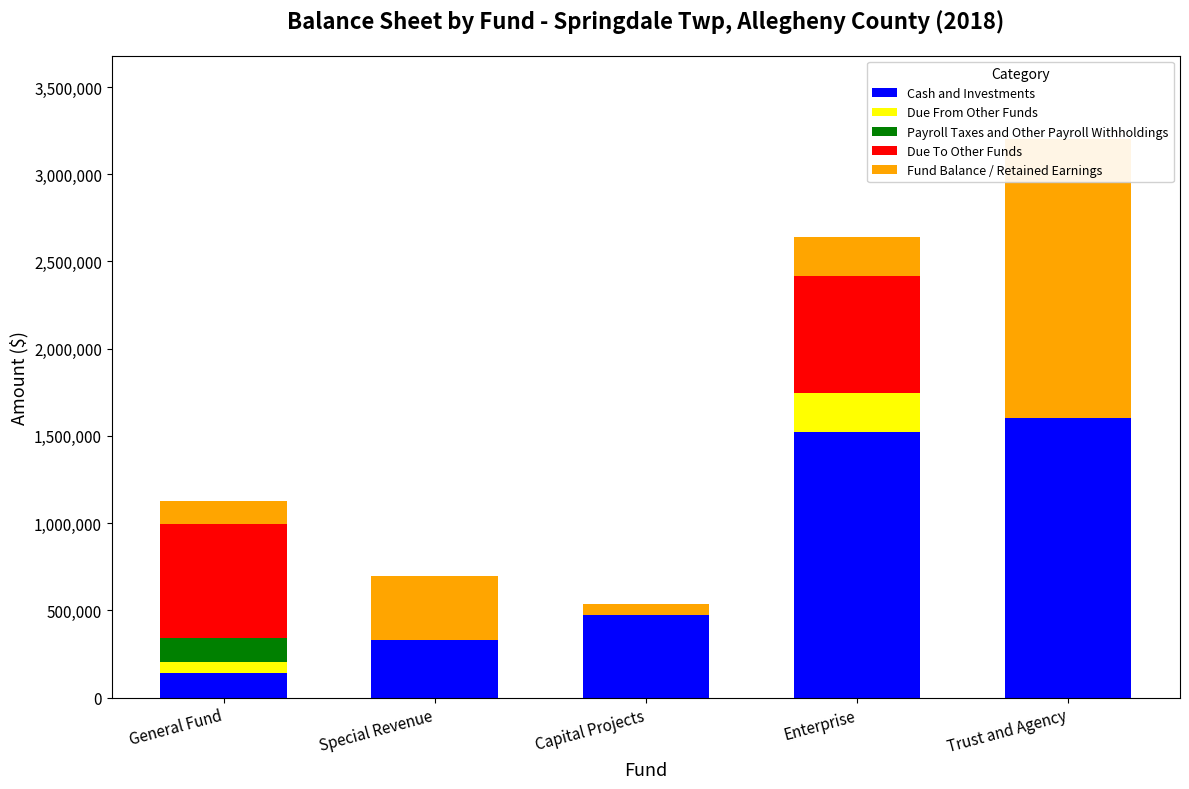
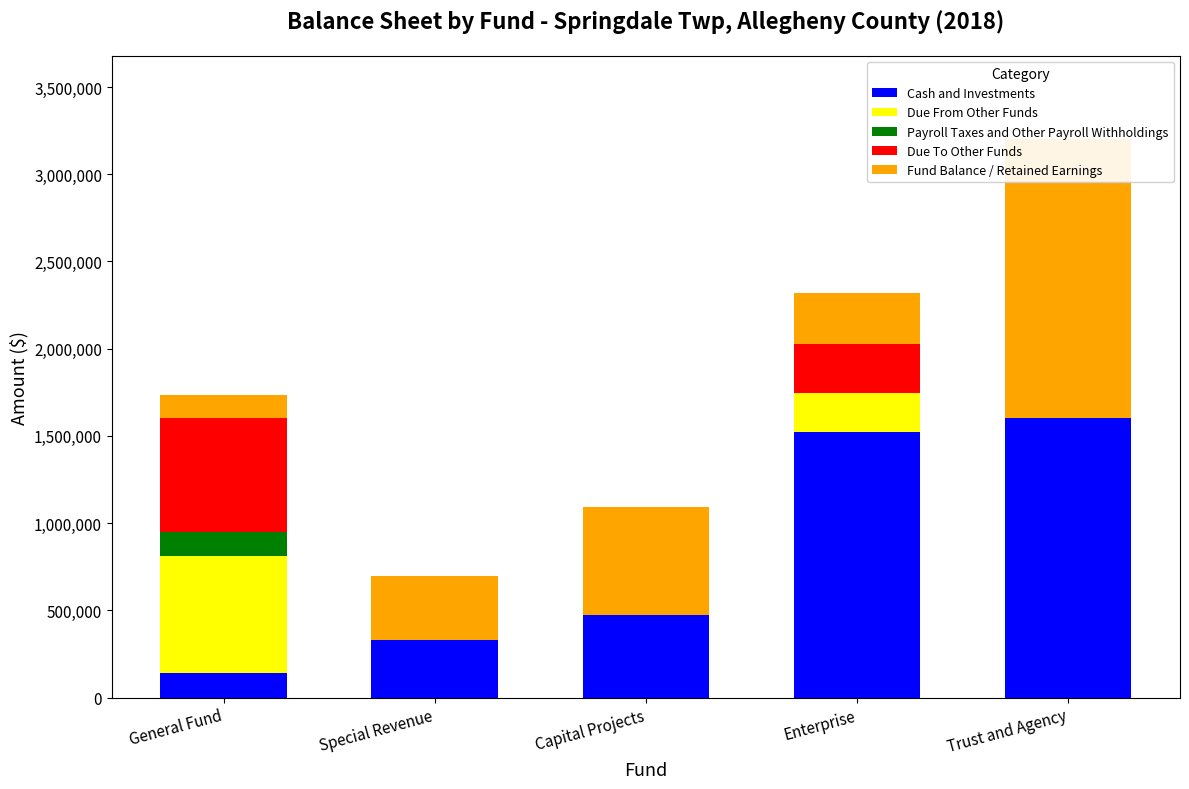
  {
    "Cash and Investments": {
      "General Fund": "140,000",
      "Special Revenue": "330,000",
      "Capital Projects": "470,000",
      "Enterprise": "1,520,000",
      "Trust and Agency": "1,600,000"
    },
    "Due From Other Funds": {
-     "General Fund": "60,000",
+     "General Fund": "670,000",
      "Special Revenue": "0",
      "Capital Projects": "0",
      "Enterprise": "220,000",
      "Trust and Agency": "0"
    },
    "Payroll Taxes and Other Payroll Withholdings": {
      "General Fund": "140,000",
      "Special Revenue": "0",
      "Capital Projects": "0",
      "Enterprise": "0",
      "Trust and Agency": "0"
    },
    "Due To Other Funds": {
      "General Fund": "650,000",
      "Special Revenue": "0",
      "Capital Projects": "0",
-     "Enterprise": "670,000",
+     "Enterprise": "280,000",
      "Trust and Agency": "0"
    },
    "Fund Balance / Retained Earnings": {
      "General Fund": "140,000",
      "Special Revenue": "360,000",
-     "Capital Projects": "60,000",
-     "Enterprise": "220,000"
+     "Capital Projects": "620,000",
+     "Enterprise": "290,000"
    }
  }
